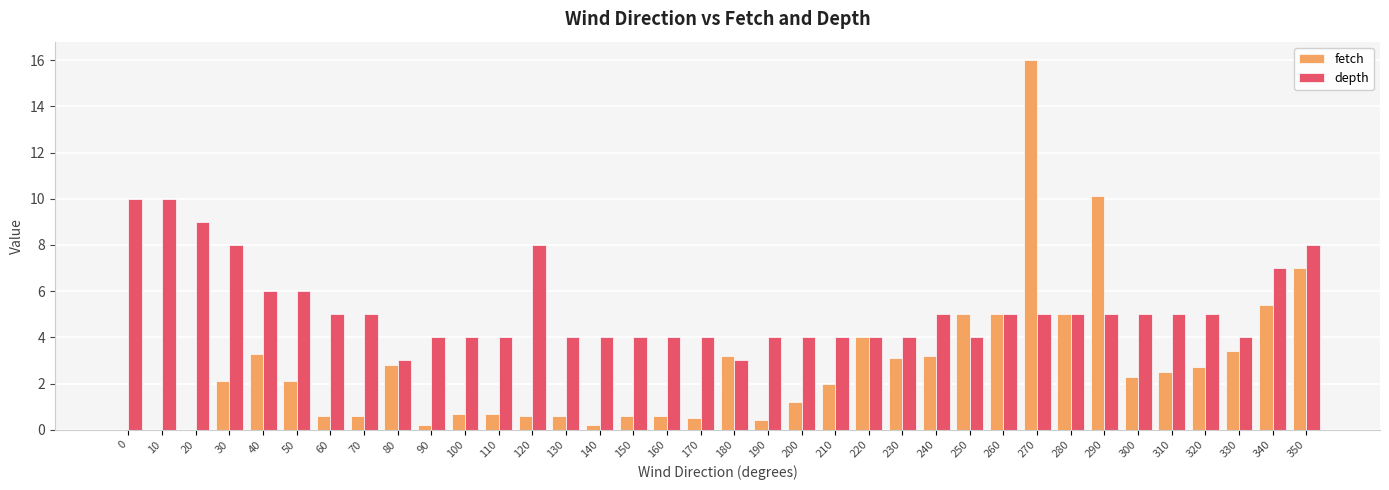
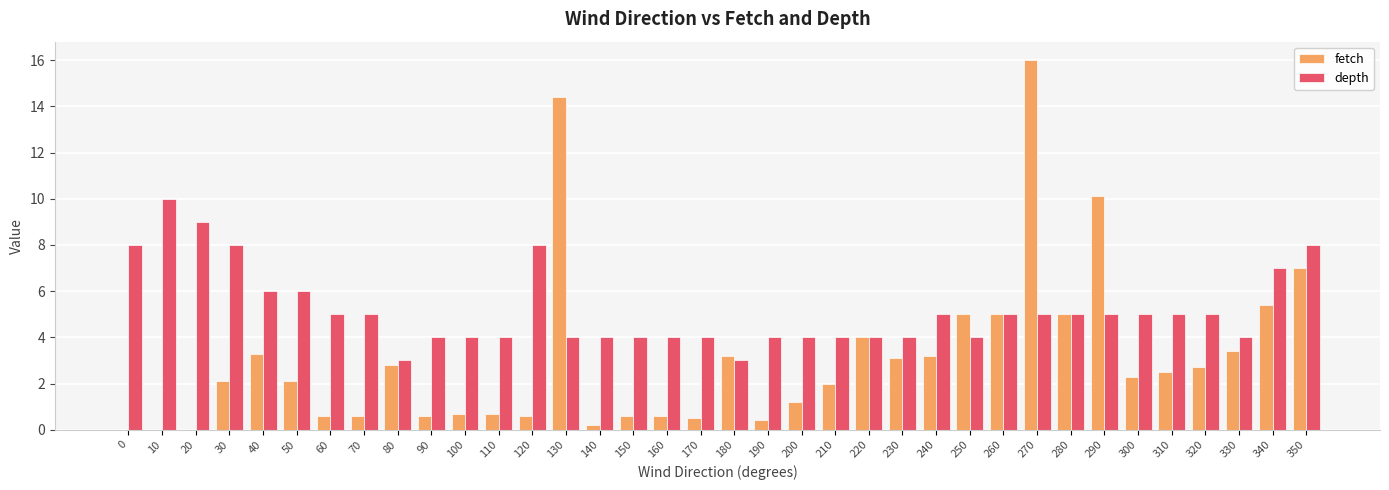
  {
    "fetch": {
      "0": 0.0,
      "10": 0.0,
      "20": 0.0,
      "30": 2.1,
      "40": 3.3,
      "50": 2.1,
      "60": 0.6,
      "70": 0.6,
      "80": 2.8,
-     "90": 0.2,
+     "90": 0.6,
      "100": 0.7,
      "110": 0.7,
      "120": 0.6,
-     "130": 0.6,
+     "130": 14.4,
      "140": 0.2,
      "150": 0.6,
      "160": 0.6,
      "170": 0.5,
      "180": 3.2,
      "190": 0.4,
      "200": 1.2,
      "210": 2.0,
      "220": 4.0,
      "230": 3.1,
      "240": 3.2,
      "250": 5.0,
      "260": 5.0,
      "270": 16.0,
      "280": 5.0,
      "290": 10.1,
      "300": 2.3,
      "310": 2.5,
      "320": 2.7,
      "330": 3.4,
      "340": 5.4,
      "350": 7.0
    },
    "depth": {
-     "0": 10,
+     "0": 8,
      "10": 10,
      "20": 9,
      "30": 8,
      "40": 6,
      "50": 6,
      "60": 5,
      "70": 5,
      "80": 3,
      "90": 4,
      "100": 4,
      "110": 4,
      "120": 8,
      "130": 4,
      "140": 4,
      "150": 4,
      "160": 4,
      "170": 4,
      "180": 3,
      "190": 4,
      "200": 4,
      "210": 4,
      "220": 4,
      "230": 4,
      "240": 5,
      "250": 4,
      "260": 5,
      "270": 5,
      "280": 5,
      "290": 5,
      "300": 5,
      "310": 5,
      "320": 5,
      "330": 4,
      "340": 7,
      "350": 8
    }
  }
